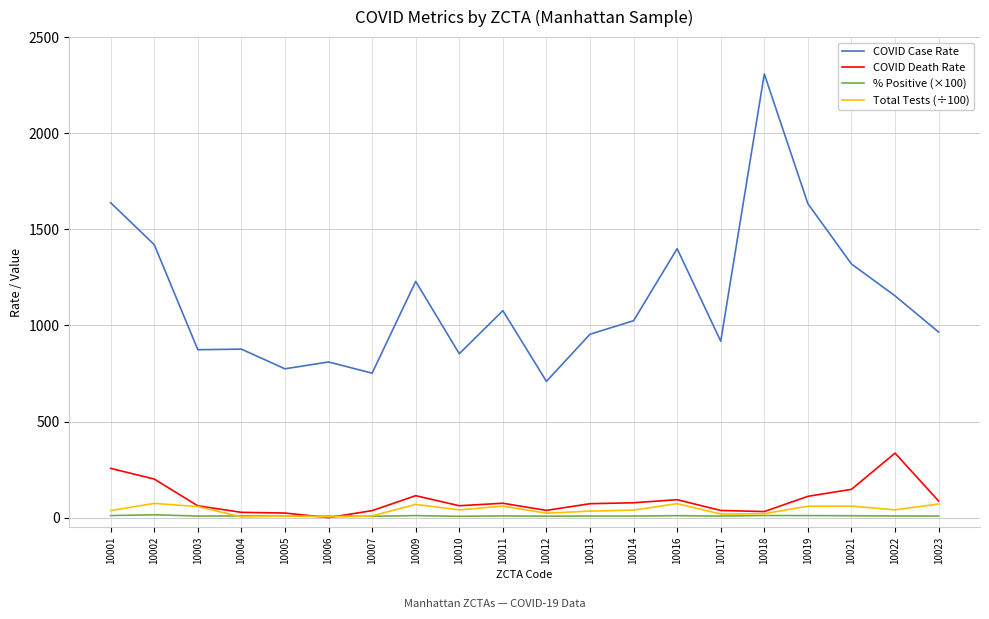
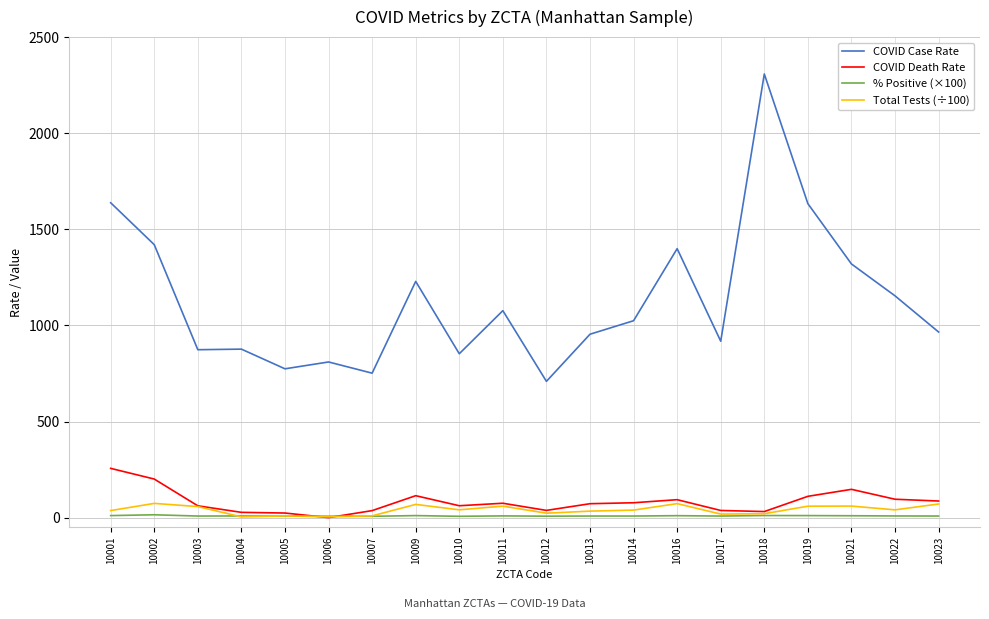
  {
    "COVID Case Rate": {
      "10001": 1640,
      "10002": 1420,
      "10003": 870,
      "10004": 880,
      "10005": 770,
      "10006": 810,
      "10007": 750,
      "10009": 1230,
      "10010": 850,
      "10011": 1080,
      "10012": 710,
      "10013": 950,
      "10014": 1020,
      "10016": 1400,
      "10017": 920,
      "10018": 2310,
      "10019": 1630,
      "10021": 1320,
      "10022": 1150,
      "10023": 970
    },
    "COVID Death Rate": {
      "10001": 260,
      "10002": 200,
      "10004": 30,
      "10005": 20,
      "10007": 40,
      "10009": 110,
      "10010": 60,
      "10011": 70,
      "10012": 40,
      "10013": 70,
      "10014": 80,
      "10016": 90,
      "10017": 40,
      "10019": 110,
      "10021": 150,
-     "10022": 340,
+     "10022": 100,
      "10023": 90
    },
    "% Positive (×100)": {
      "10001": 10,
      "10002": 10,
      "10003": 10,
      "10009": 10,
      "10010": 10,
      "10011": 10,
      "10012": 10,
      "10013": 10,
      "10014": 10,
      "10016": 10,
      "10019": 10,
      "10021": 10,
      "10022": 10,
      "10023": 10
    },
    "Total Tests (÷100)": {
      "10001": 40,
      "10002": 70,
      "10009": 70,
      "10010": 40,
      "10011": 60,
      "10012": 20,
      "10013": 30,
      "10014": 40,
      "10016": 70,
      "10019": 60,
      "10021": 60,
      "10022": 40,
      "10023": 70
    }
  }
